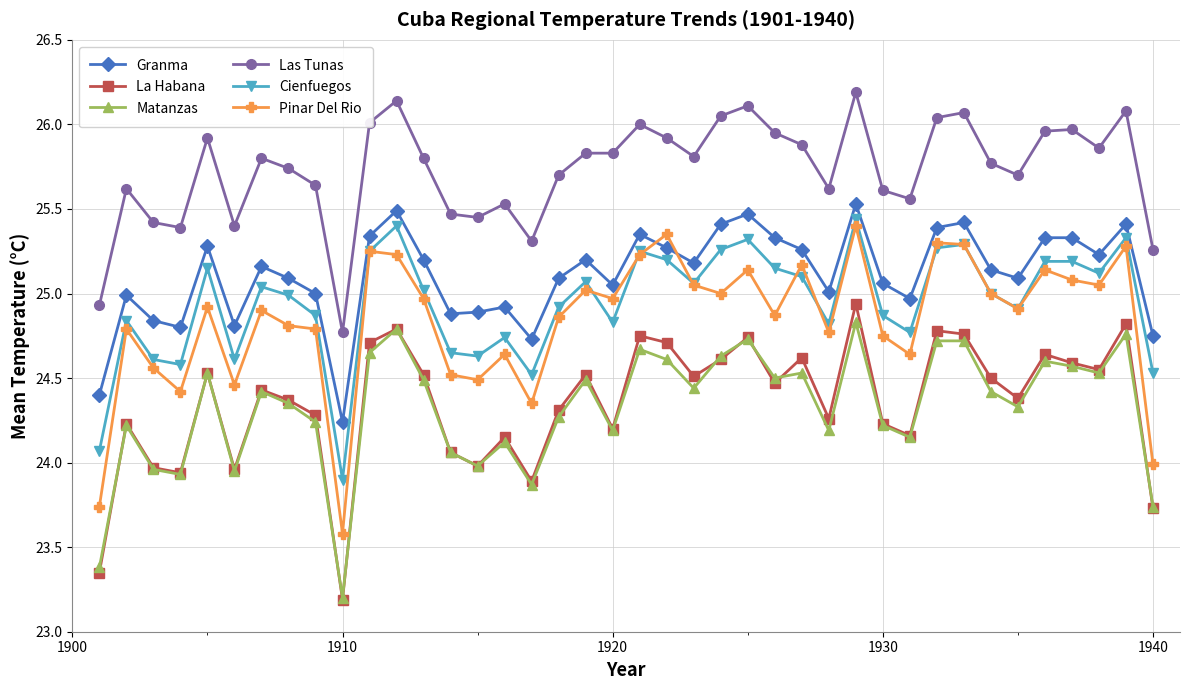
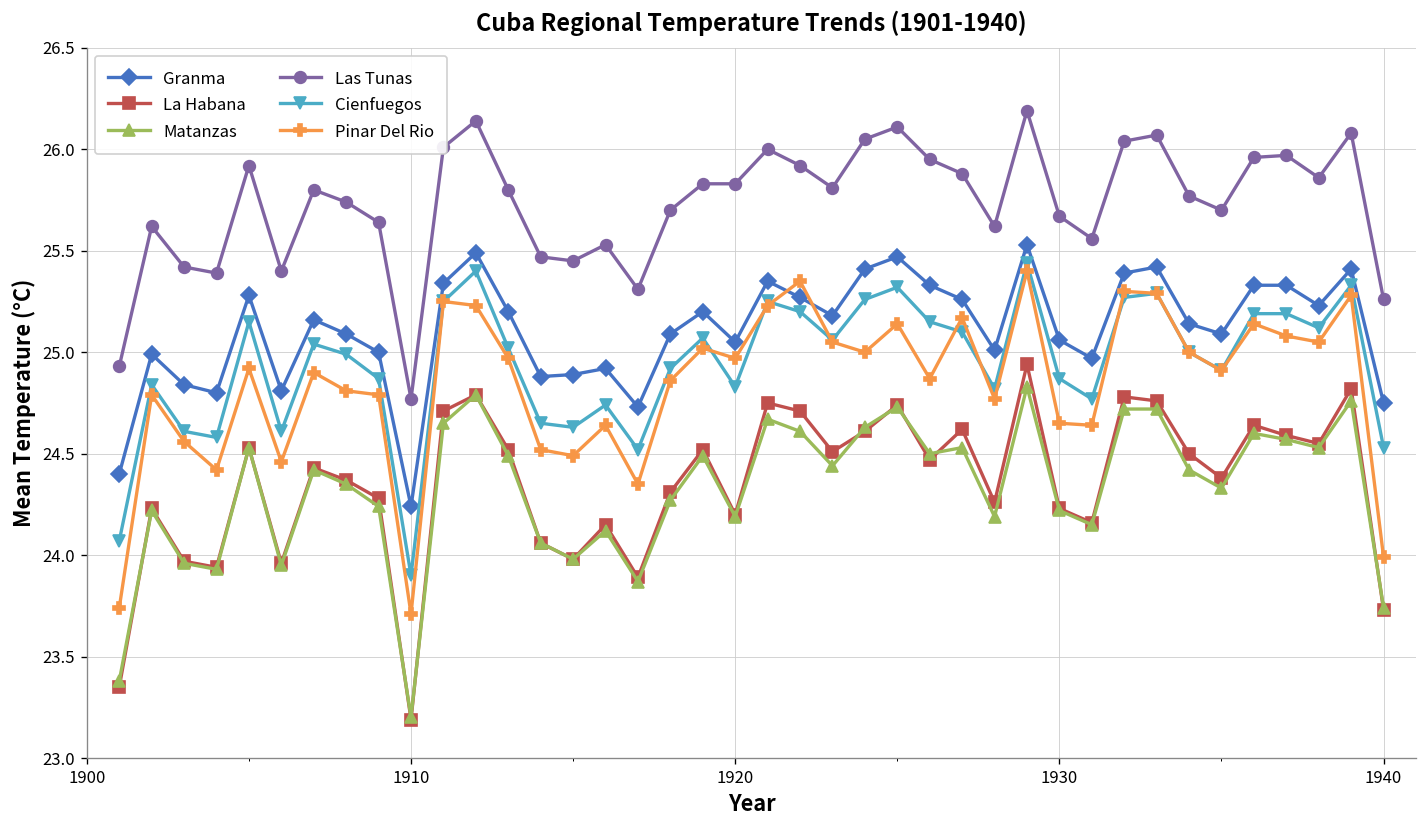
  {
    "Las Tunas": {
      "1910": 24.77,
      "1920": 25.83,
-     "1930": 25.61,
+     "1930": 25.67,
      "1940": 25.26
    },
    "Pinar Del Rio": {
-     "1910": 23.58,
+     "1910": 23.71,
      "1920": 24.97,
-     "1930": 24.75,
+     "1930": 24.65,
      "1940": 23.99
    }
  }
